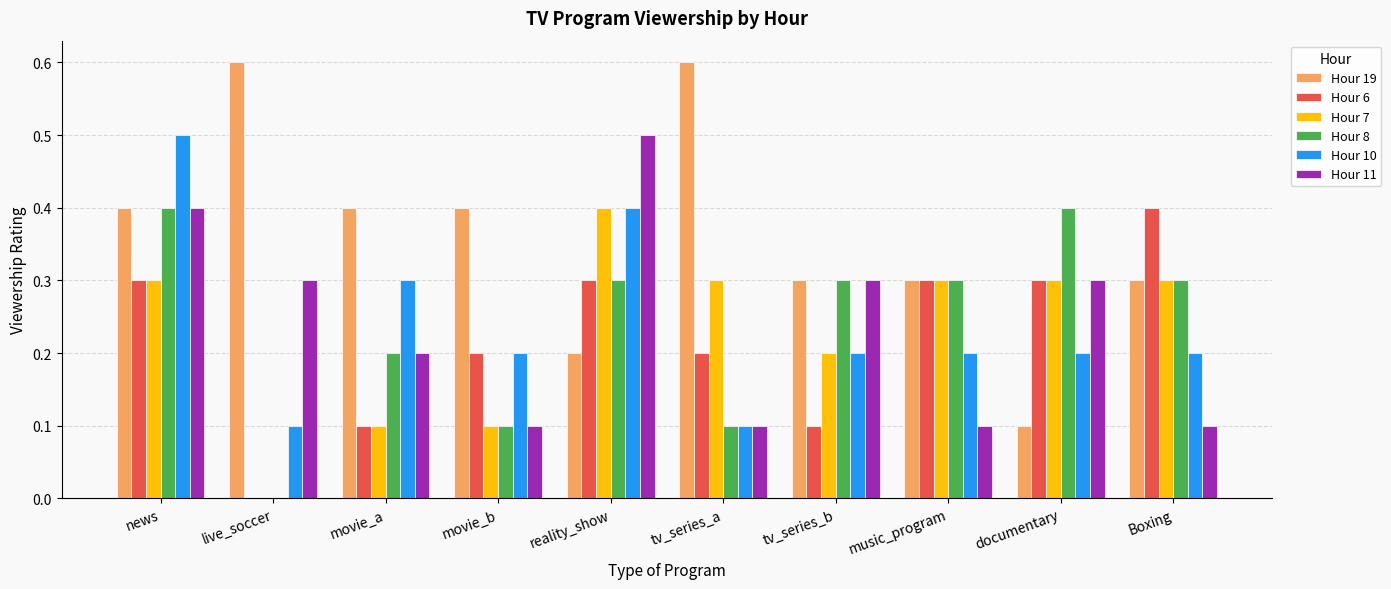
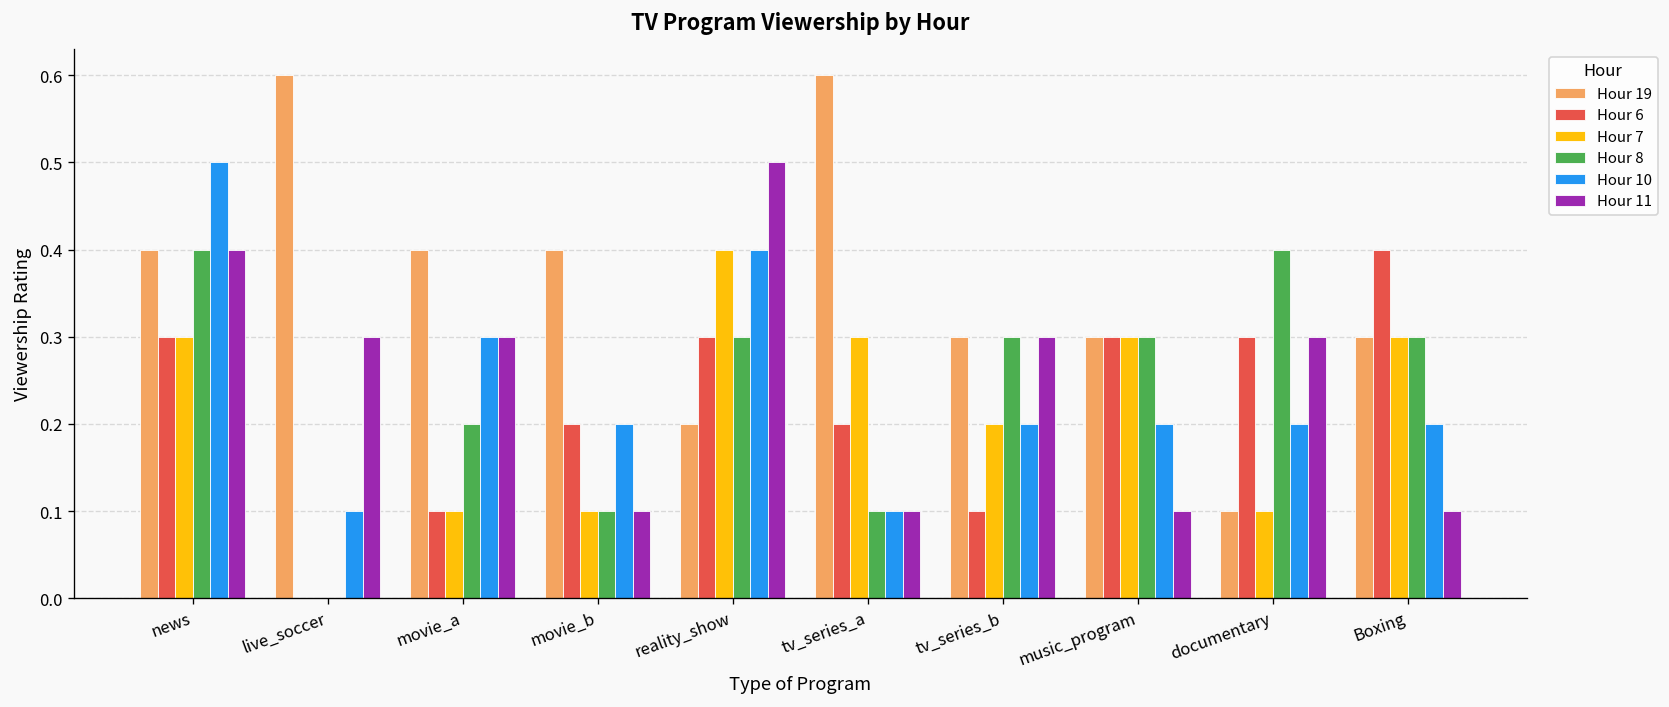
  {
    "Hour 19": {
      "news": 0.4,
      "live_soccer": 0.6,
      "movie_a": 0.4,
      "movie_b": 0.4,
      "reality_show": 0.2,
      "tv_series_a": 0.6,
      "tv_series_b": 0.3,
      "music_program": 0.3,
      "documentary": 0.1,
      "Boxing": 0.3
    },
    "Hour 6": {
      "news": 0.3,
      "live_soccer": 0.0,
      "movie_a": 0.1,
      "movie_b": 0.2,
      "reality_show": 0.3,
      "tv_series_a": 0.2,
      "tv_series_b": 0.1,
      "music_program": 0.3,
      "documentary": 0.3,
      "Boxing": 0.4
    },
    "Hour 7": {
      "news": 0.3,
      "live_soccer": 0.0,
      "movie_a": 0.1,
      "movie_b": 0.1,
      "reality_show": 0.4,
      "tv_series_a": 0.3,
      "tv_series_b": 0.2,
      "music_program": 0.3,
-     "documentary": 0.3,
+     "documentary": 0.1,
      "Boxing": 0.3
    },
    "Hour 8": {
      "news": 0.4,
      "live_soccer": 0.0,
      "movie_a": 0.2,
      "movie_b": 0.1,
      "reality_show": 0.3,
      "tv_series_a": 0.1,
      "tv_series_b": 0.3,
      "music_program": 0.3,
      "documentary": 0.4,
      "Boxing": 0.3
    },
    "Hour 10": {
      "news": 0.5,
      "live_soccer": 0.1,
      "movie_a": 0.3,
      "movie_b": 0.2,
      "reality_show": 0.4,
      "tv_series_a": 0.1,
      "tv_series_b": 0.2,
      "music_program": 0.2,
      "documentary": 0.2,
      "Boxing": 0.2
    },
    "Hour 11": {
      "news": 0.4,
      "live_soccer": 0.3,
-     "movie_a": 0.2,
+     "movie_a": 0.3,
      "movie_b": 0.1,
      "reality_show": 0.5,
      "tv_series_a": 0.1,
      "tv_series_b": 0.3,
      "music_program": 0.1,
      "documentary": 0.3,
      "Boxing": 0.1
    }
  }
